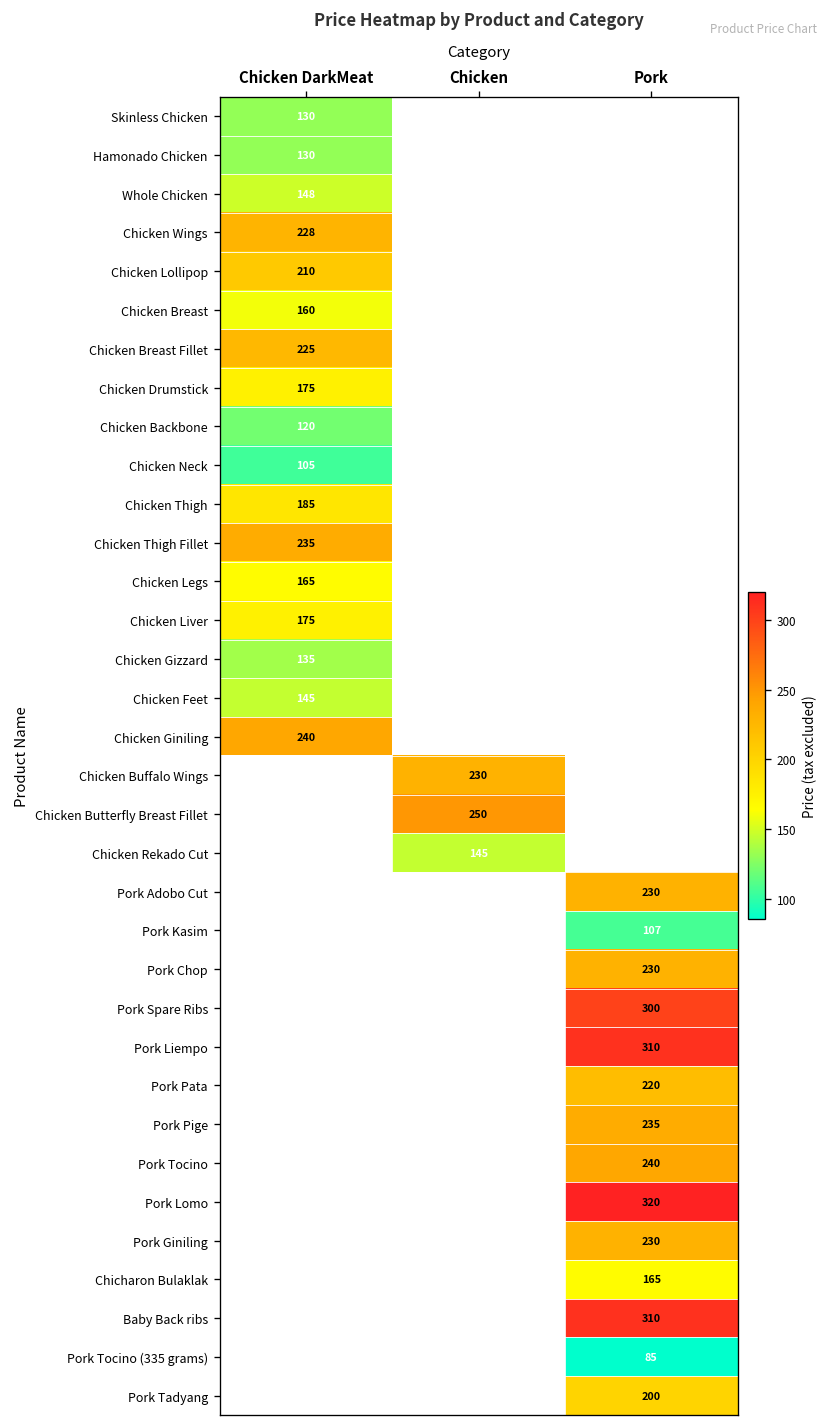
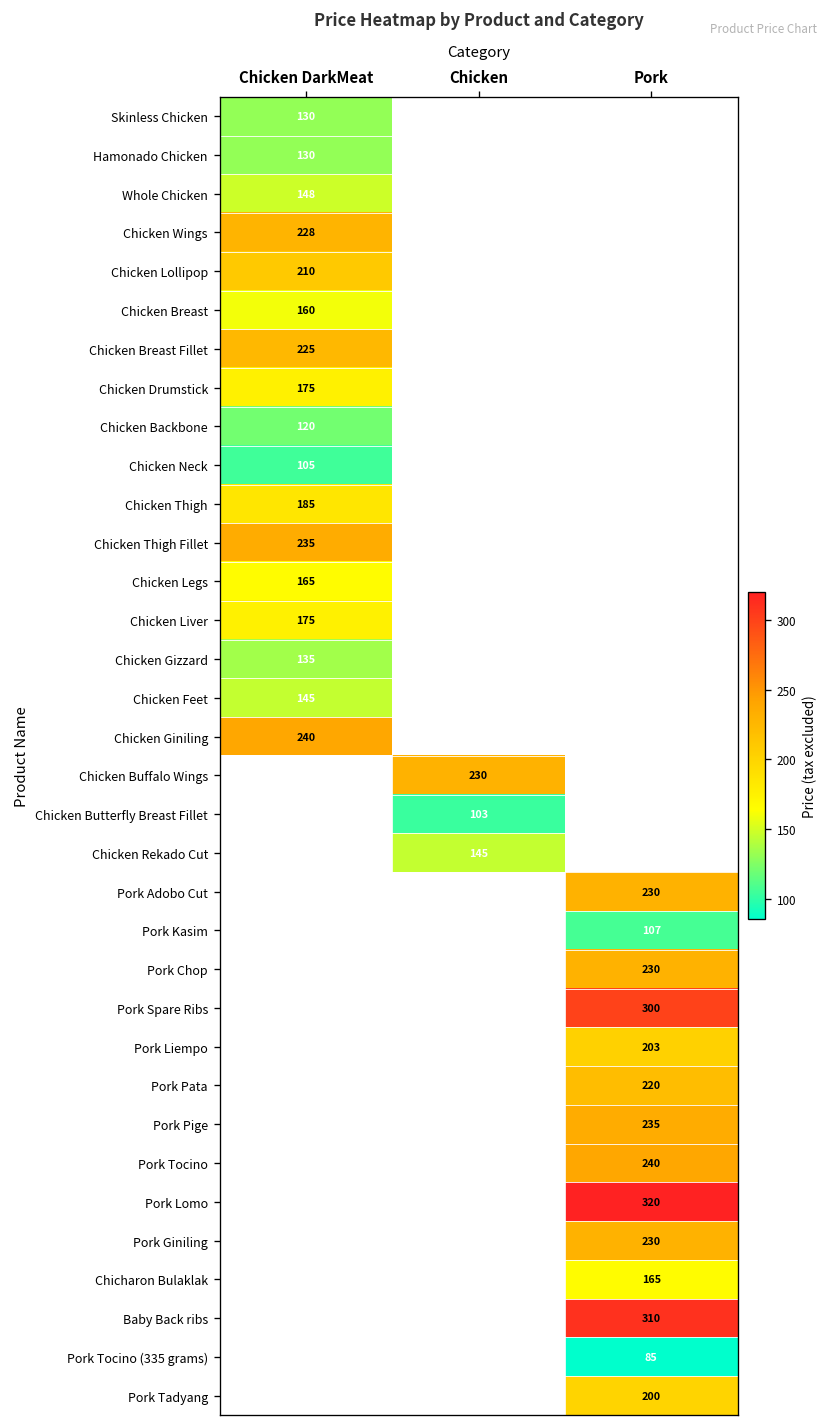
  {
    "Skinless Chicken": {
      "Chicken DarkMeat": 130
    },
    "Hamonado Chicken": {
      "Chicken DarkMeat": 130
    },
    "Whole Chicken": {
      "Chicken DarkMeat": 148
    },
    "Chicken Wings": {
      "Chicken DarkMeat": 228
    },
    "Chicken Lollipop": {
      "Chicken DarkMeat": 210
    },
    "Chicken Breast": {
      "Chicken DarkMeat": 160
    },
    "Chicken Breast Fillet": {
      "Chicken DarkMeat": 225
    },
    "Chicken Drumstick": {
      "Chicken DarkMeat": 175
    },
    "Chicken Backbone": {
      "Chicken DarkMeat": 120
    },
    "Chicken Neck": {
      "Chicken DarkMeat": 105
    },
    "Chicken Thigh": {
      "Chicken DarkMeat": 185
    },
    "Chicken Thigh Fillet": {
      "Chicken DarkMeat": 235
    },
    "Chicken Legs": {
      "Chicken DarkMeat": 165
    },
    "Chicken Liver": {
      "Chicken DarkMeat": 175
    },
    "Chicken Gizzard": {
      "Chicken DarkMeat": 135
    },
    "Chicken Feet": {
      "Chicken DarkMeat": 145
    },
    "Chicken Giniling": {
      "Chicken DarkMeat": 240
    },
    "Chicken Buffalo Wings": {
      "Chicken": 230
    },
    "Chicken Butterfly Breast Fillet": {
-     "Chicken": 250
+     "Chicken": 103
    },
    "Chicken Rekado Cut": {
      "Chicken": 145
    },
    "Pork Adobo Cut": {
      "Pork": 230
    },
    "Pork Kasim": {
      "Pork": 107
    },
    "Pork Chop": {
      "Pork": 230
    },
    "Pork Spare Ribs": {
      "Pork": 300
    },
    "Pork Liempo": {
-     "Pork": 310
+     "Pork": 203
    },
    "Pork Pata": {
      "Pork": 220
    },
    "Pork Pige": {
      "Pork": 235
    },
    "Pork Tocino": {
      "Pork": 240
    },
    "Pork Lomo": {
      "Pork": 320
    },
    "Pork Giniling": {
      "Pork": 230
    },
    "Chicharon Bulaklak": {
      "Pork": 165
    },
    "Baby Back ribs": {
      "Pork": 310
    },
    "Pork Tocino (335 grams)": {
      "Pork": 85
    },
    "Pork Tadyang": {
      "Pork": 200
    }
  }
